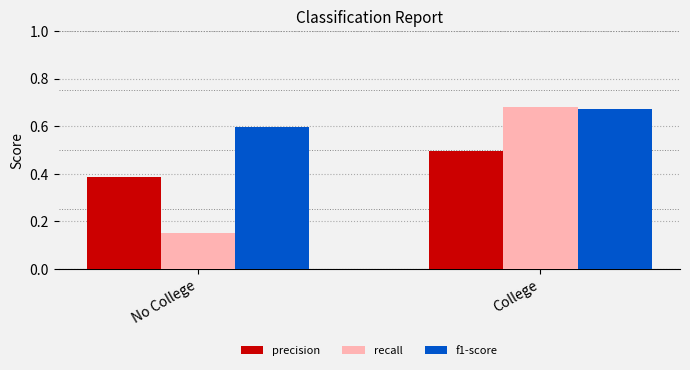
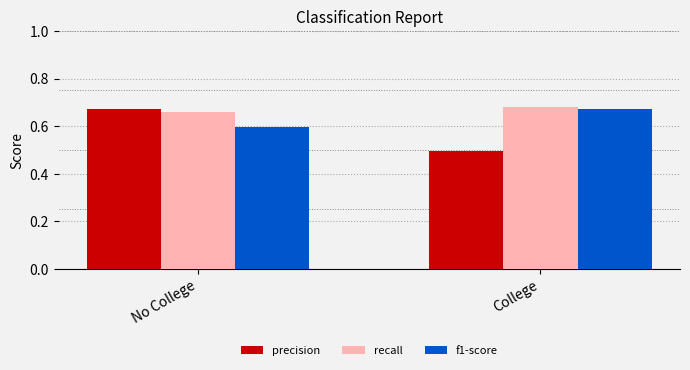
  {
    "precision": {
-     "No College": 0.39,
+     "No College": 0.67,
      "College": 0.50
    },
    "recall": {
-     "No College": 0.15,
+     "No College": 0.66,
      "College": 0.68
    },
    "f1-score": {
      "No College": 0.60,
      "College": 0.67
    }
  }
